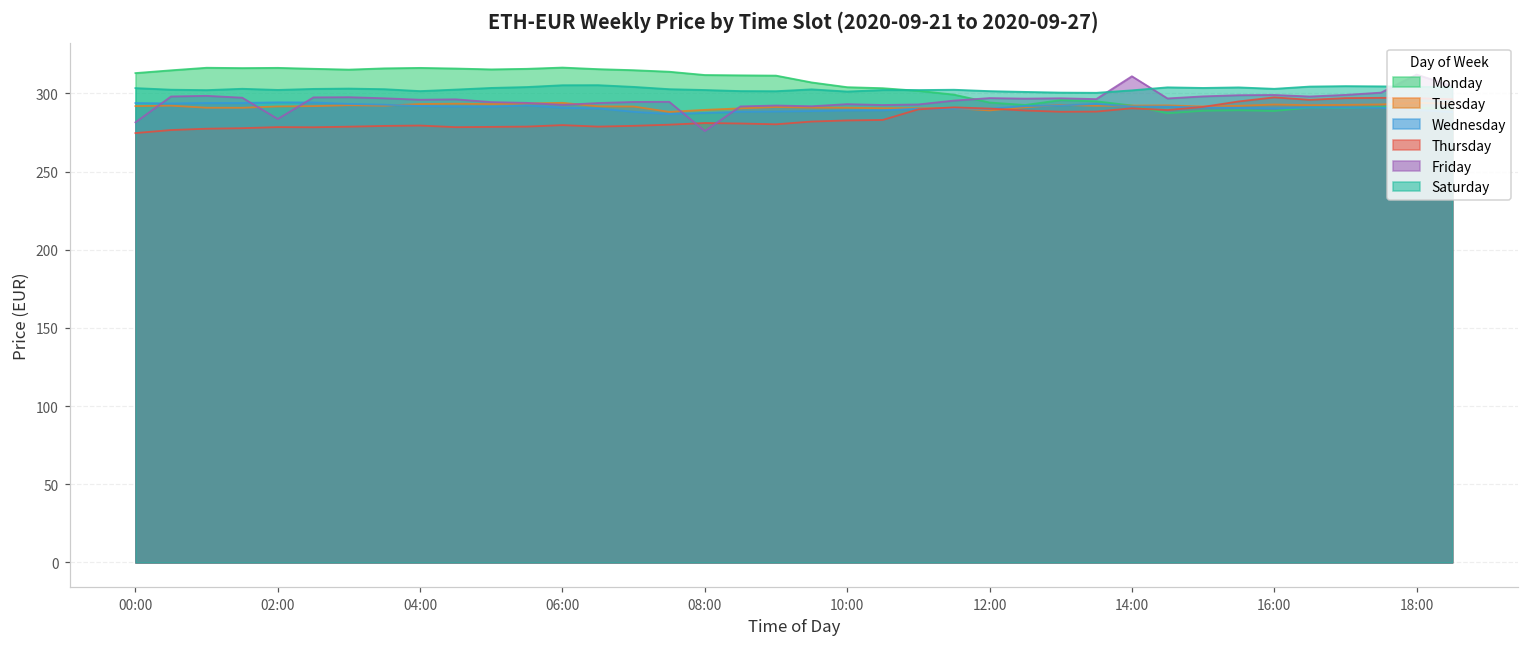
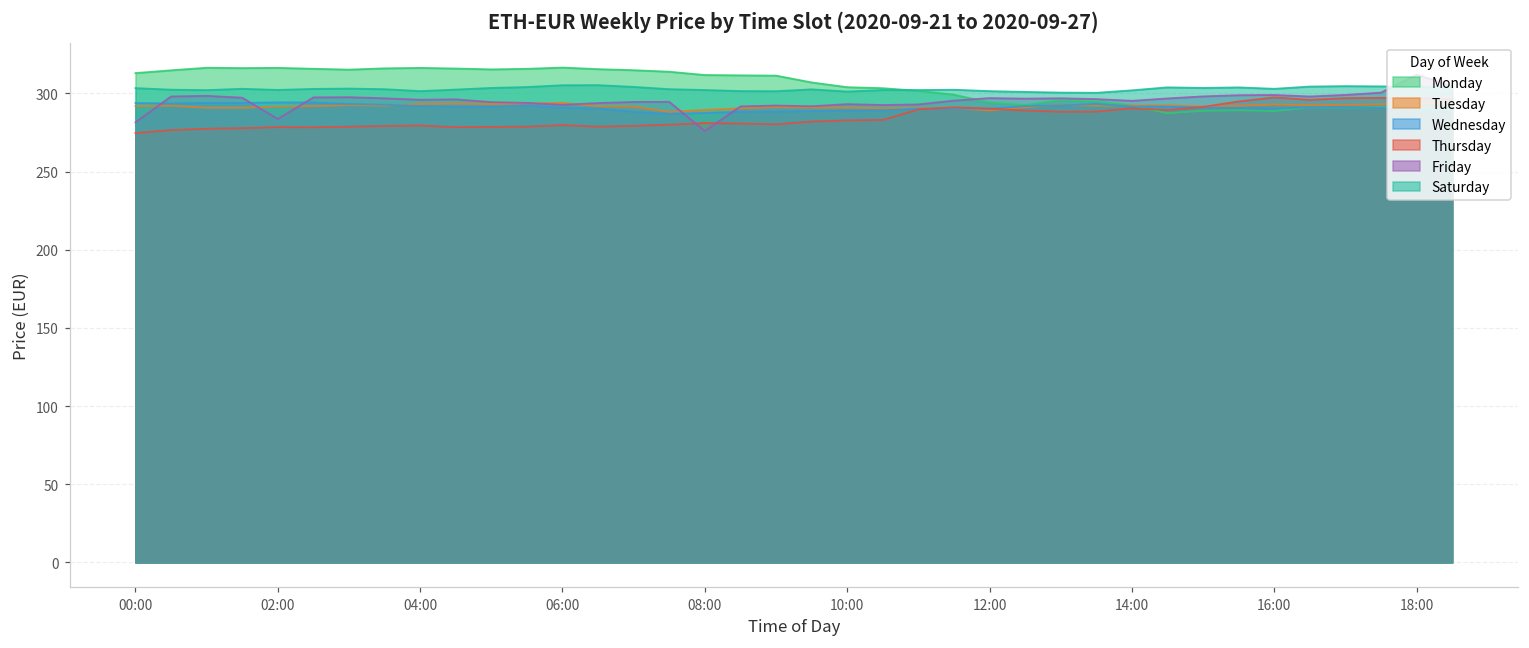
  {
    "Wednesday": {
      "00:00": 294,
      "02:00": 294,
      "06:00": 291,
      "08:00": 288
    },
    "Friday": {
      "00:00": 281,
      "02:00": 284,
      "04:00": 296,
      "08:00": 276,
      "10:00": 293,
      "12:00": 297,
-     "14:00": 311
+     "14:00": 295
    }
  }
